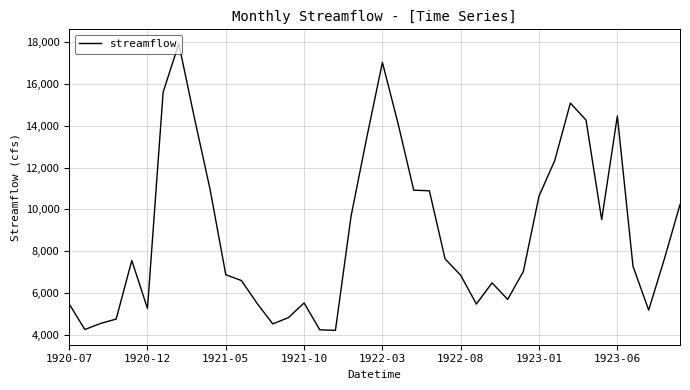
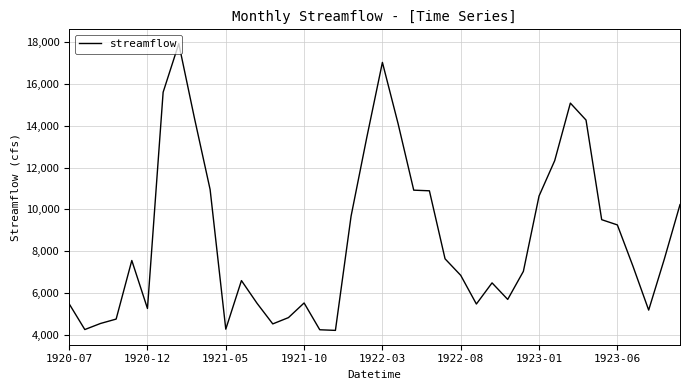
  {
    "1920-07": "5,500",
    "1920-12": "5,300",
-   "1921-05": "6,900",
+   "1921-05": "4,300",
    "1921-10": "5,500",
    "1922-03": "17,000",
    "1922-08": "6,900",
    "1923-01": "10,600",
-   "1923-06": "14,500"
+   "1923-06": "9,300"
  }
